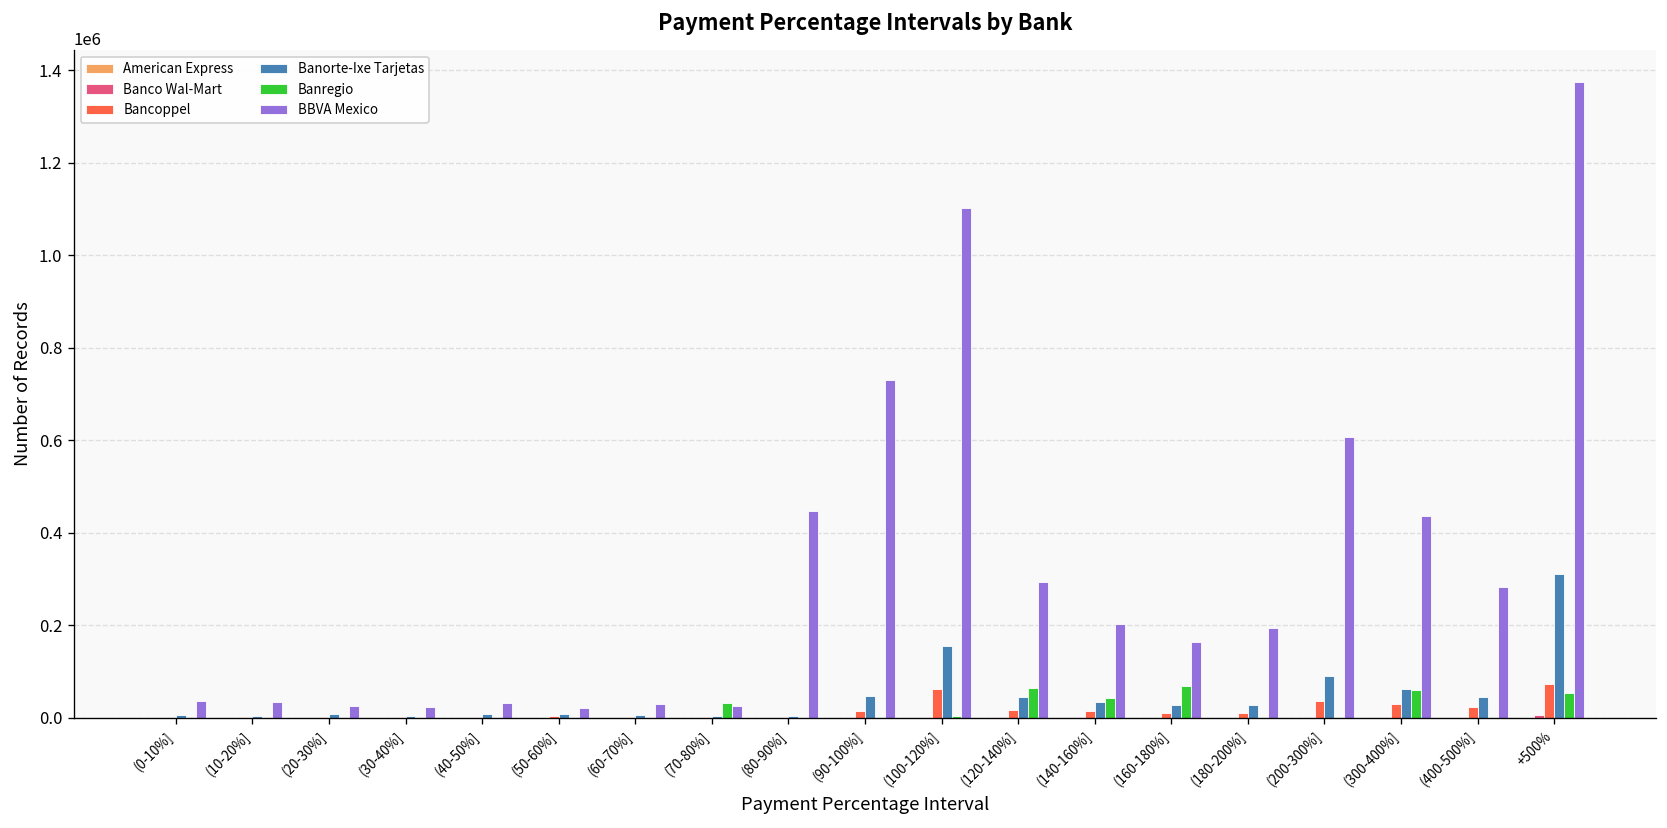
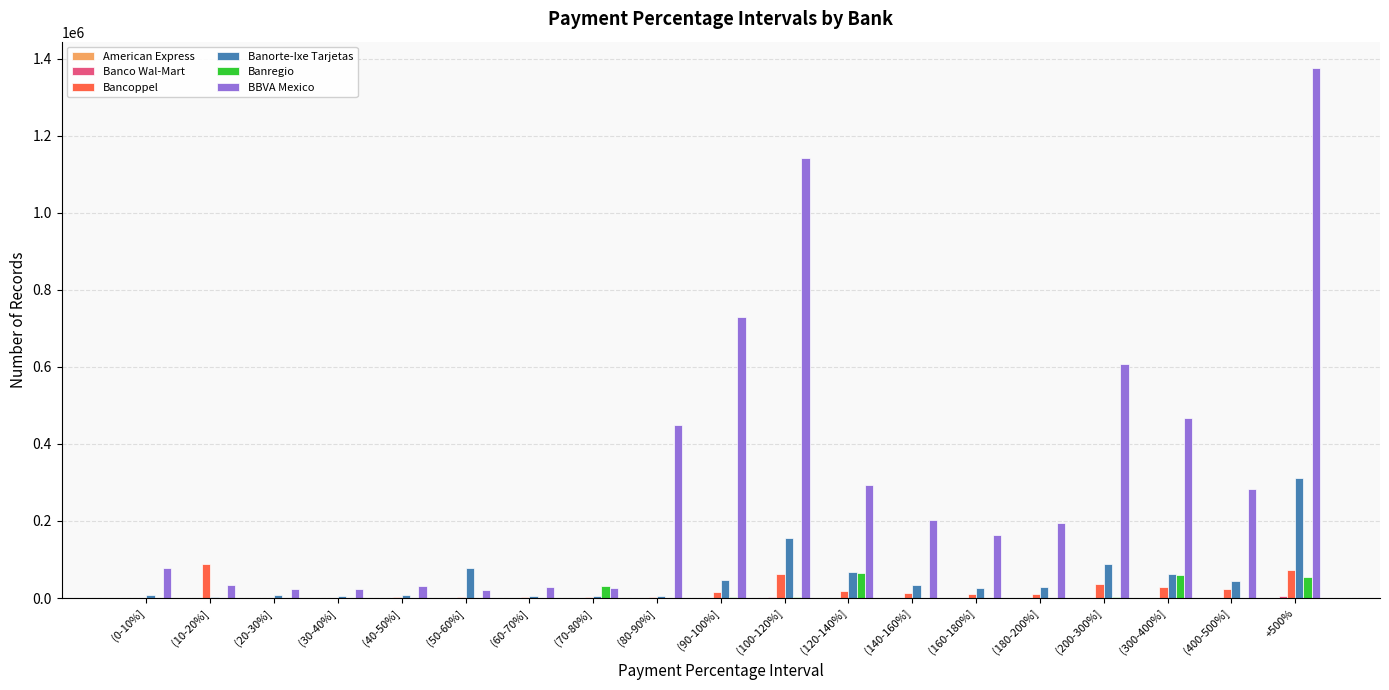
  {
    "American Express": {
      "(0-10%]": 0,
      "(10-20%]": 0,
      "(30-40%]": 0,
      "(70-80%]": 0
    },
    "Bancoppel": {
-     "(10-20%]": 0,
+     "(10-20%]": 90000,
      "(90-100%]": 10000,
      "(100-120%]": 60000,
      "(120-140%]": 20000,
      "(140-160%]": 10000,
      "(160-180%]": 10000,
      "(180-200%]": 10000,
      "(200-300%]": 40000,
      "(300-400%]": 30000,
      "(400-500%]": 20000,
      "+500%": 70000
    },
    "Banorte-Ixe Tarjetas": {
      "(0-10%]": 10000,
      "(20-30%]": 10000,
      "(40-50%]": 10000,
-     "(50-60%]": 10000,
+     "(50-60%]": 80000,
      "(90-100%]": 50000,
      "(100-120%]": 160000,
-     "(120-140%]": 50000,
+     "(120-140%]": 70000,
      "(140-160%]": 30000,
      "(160-180%]": 30000,
      "(180-200%]": 30000,
      "(200-300%]": 90000,
      "(300-400%]": 60000,
      "(400-500%]": 50000,
      "+500%": 310000
    },
    "Banregio": {
      "(70-80%]": 30000,
      "(120-140%]": 60000,
-     "(140-160%]": 40000,
-     "(160-180%]": 70000,
+     "(140-160%]": 0,
+     "(160-180%]": 0,
      "(300-400%]": 60000,
      "+500%": 50000
    },
    "BBVA Mexico": {
-     "(0-10%]": 40000,
+     "(0-10%]": 80000,
      "(10-20%]": 30000,
      "(20-30%]": 20000,
      "(30-40%]": 20000,
      "(40-50%]": 30000,
      "(50-60%]": 20000,
      "(60-70%]": 30000,
      "(70-80%]": 30000,
      "(80-90%]": 450000,
      "(90-100%]": 730000,
-     "(100-120%]": 1100000,
+     "(100-120%]": 1140000,
      "(120-140%]": 290000,
      "(140-160%]": 200000,
      "(160-180%]": 160000,
      "(180-200%]": 190000,
      "(200-300%]": 610000,
-     "(300-400%]": 440000,
+     "(300-400%]": 470000,
      "(400-500%]": 280000,
      "+500%": 1380000
    }
  }
